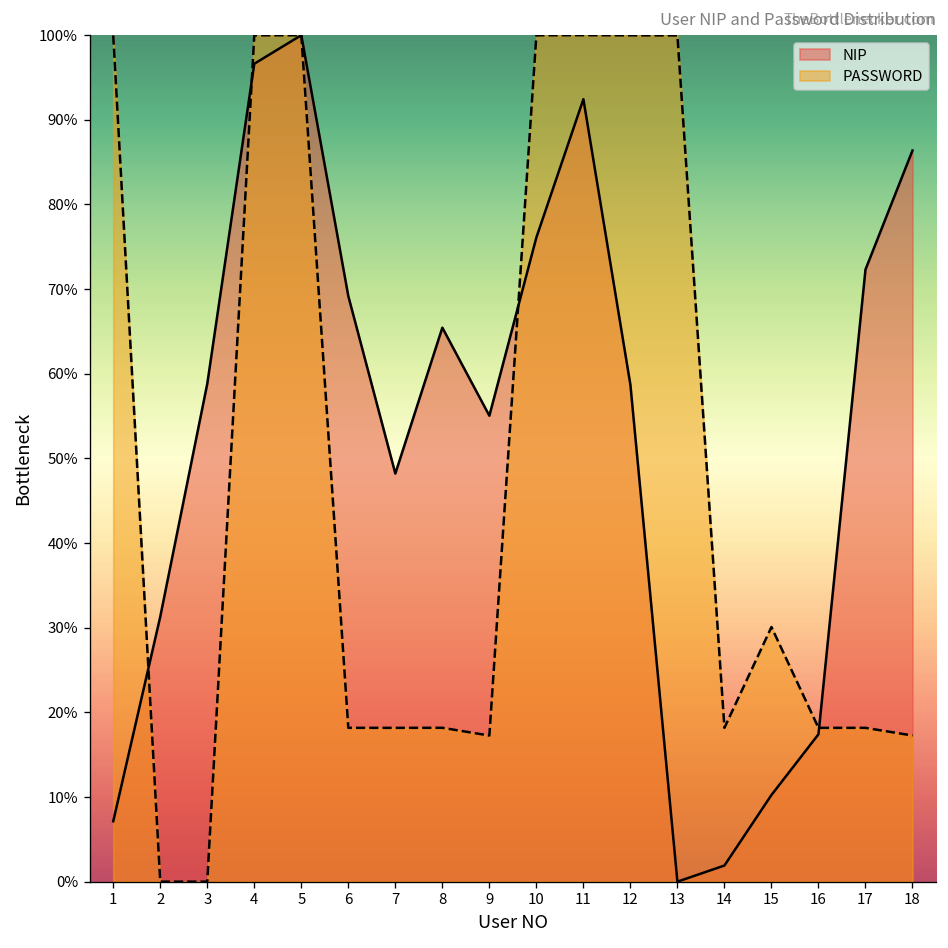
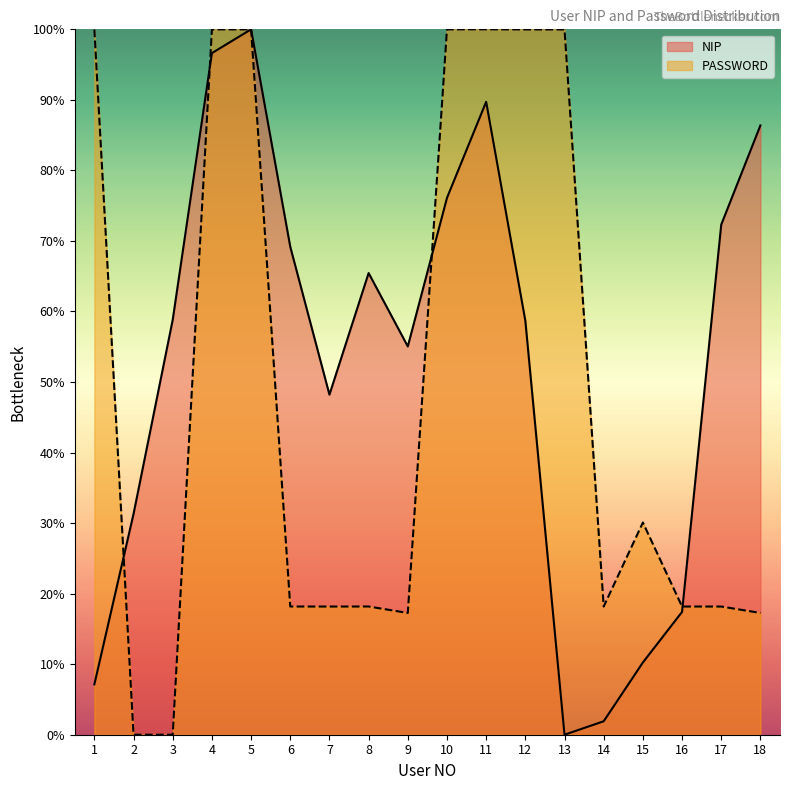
  {
    "NIP": {
      "1": "7%",
      "2": "31%",
      "3": "59%",
      "4": "97%",
      "6": "69%",
      "7": "48%",
      "8": "65%",
      "9": "55%",
      "10": "76%",
-     "11": "92%",
+     "11": "90%",
      "12": "59%",
      "13": "0%",
      "14": "2%",
      "15": "10%",
      "16": "17%",
      "17": "72%",
      "18": "86%"
    },
    "PASSWORD": {
      "1": "100%",
      "2": "0%",
      "3": "0%",
      "4": "100%",
      "6": "18%",
      "7": "18%",
      "8": "18%",
      "9": "17%",
      "10": "100%",
      "11": "100%",
      "12": "100%",
      "13": "100%",
      "14": "18%",
      "15": "30%",
      "16": "18%",
      "17": "18%",
      "18": "17%"
    }
  }
